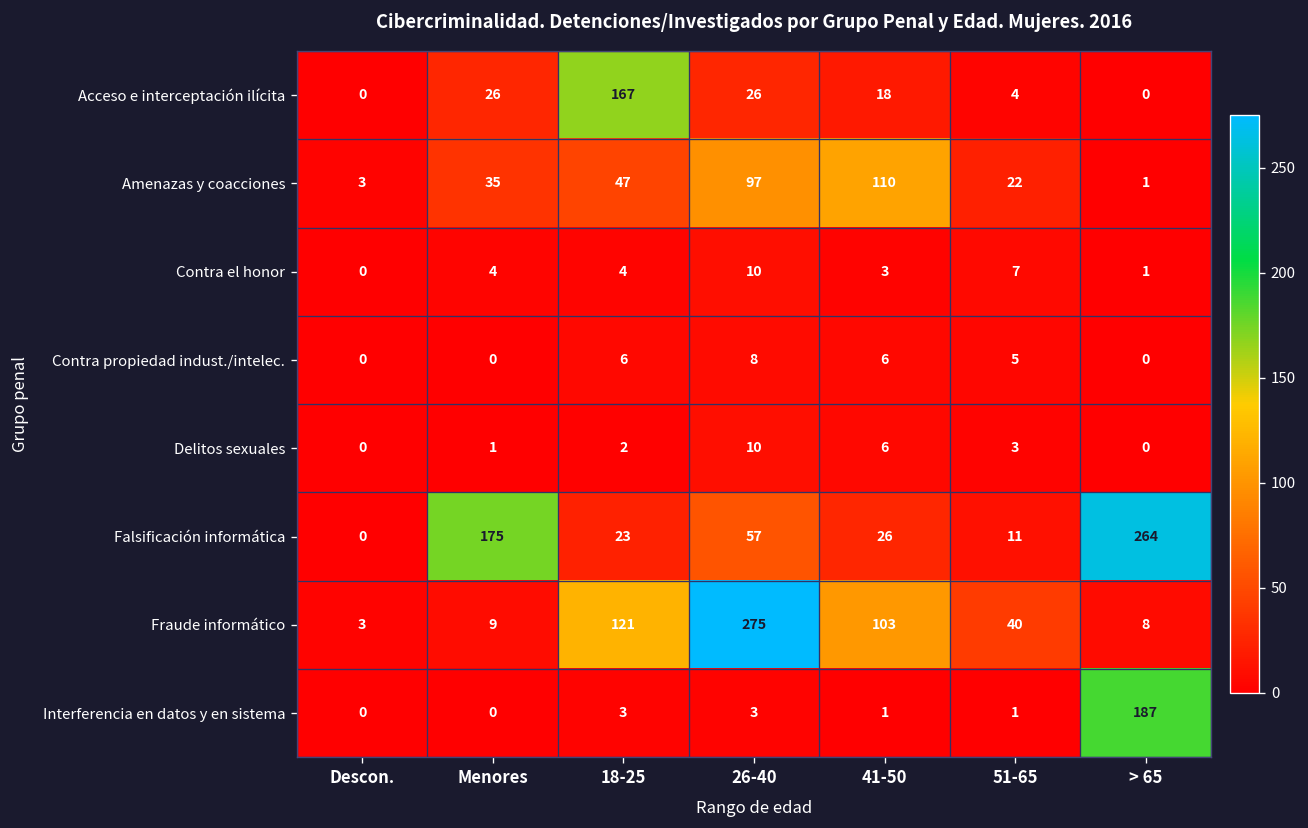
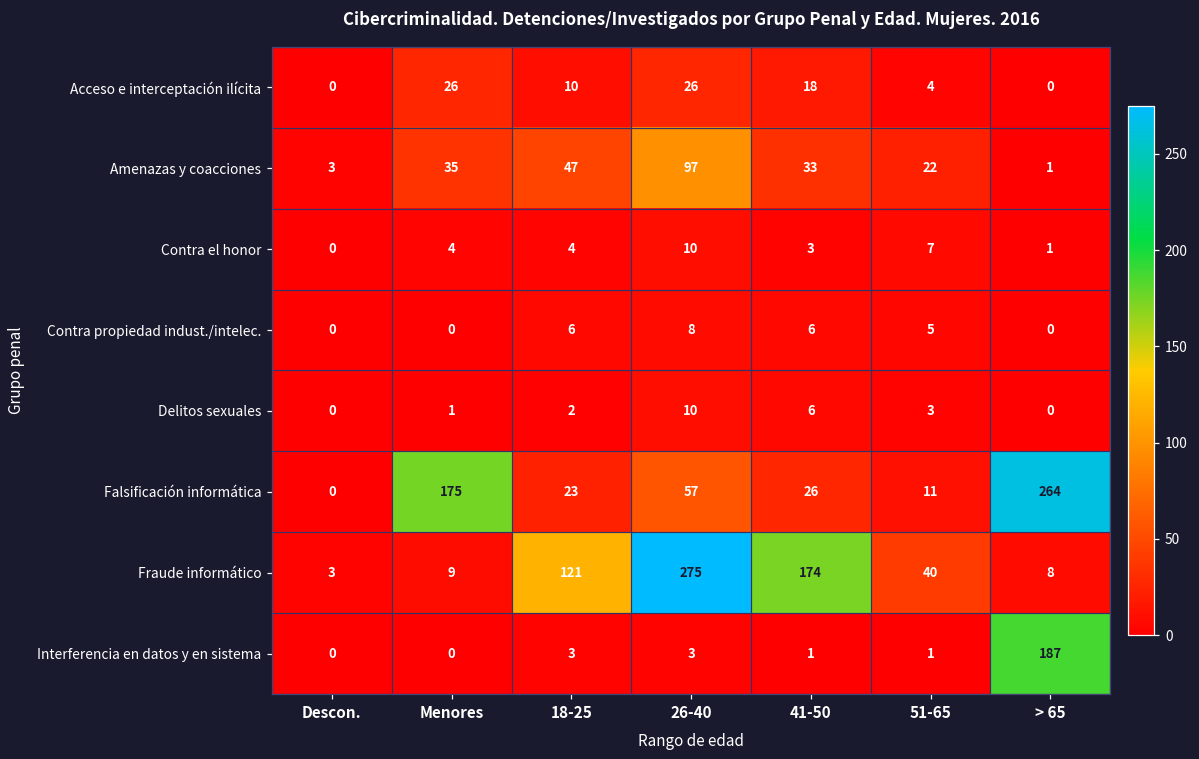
  {
    "Acceso e interceptación ilícita": {
      "Descon.": 0,
      "Menores": 26,
-     "18-25": 167,
+     "18-25": 10,
      "26-40": 26,
      "41-50": 18,
      "51-65": 4,
      "> 65": 0
    },
    "Amenazas y coacciones": {
      "Descon.": 3,
      "Menores": 35,
      "18-25": 47,
      "26-40": 97,
-     "41-50": 110,
+     "41-50": 33,
      "51-65": 22,
      "> 65": 1
    },
    "Contra el honor": {
      "Descon.": 0,
      "Menores": 4,
      "18-25": 4,
      "26-40": 10,
      "41-50": 3,
      "51-65": 7,
      "> 65": 1
    },
    "Contra propiedad indust./intelec.": {
      "Descon.": 0,
      "Menores": 0,
      "18-25": 6,
      "26-40": 8,
      "41-50": 6,
      "51-65": 5,
      "> 65": 0
    },
    "Delitos sexuales": {
      "Descon.": 0,
      "Menores": 1,
      "18-25": 2,
      "26-40": 10,
      "41-50": 6,
      "51-65": 3,
      "> 65": 0
    },
    "Falsificación informática": {
      "Descon.": 0,
      "Menores": 175,
      "18-25": 23,
      "26-40": 57,
      "41-50": 26,
      "51-65": 11,
      "> 65": 264
    },
    "Fraude informático": {
      "Descon.": 3,
      "Menores": 9,
      "18-25": 121,
      "26-40": 275,
-     "41-50": 103,
+     "41-50": 174,
      "51-65": 40,
      "> 65": 8
    },
    "Interferencia en datos y en sistema": {
      "Descon.": 0,
      "Menores": 0,
      "18-25": 3,
      "26-40": 3,
      "41-50": 1,
      "51-65": 1,
      "> 65": 187
    }
  }
